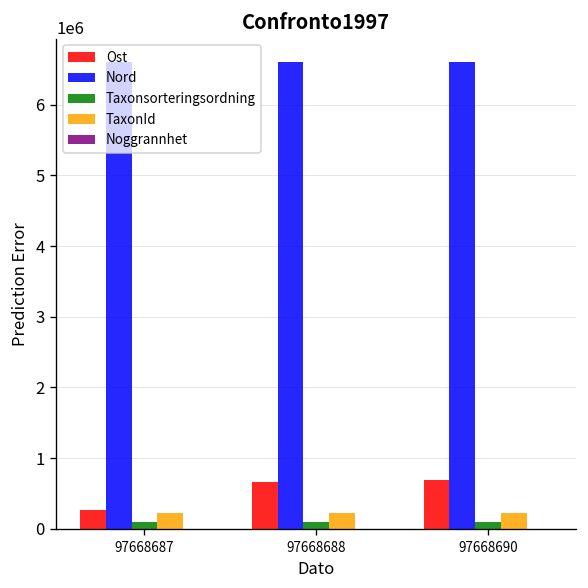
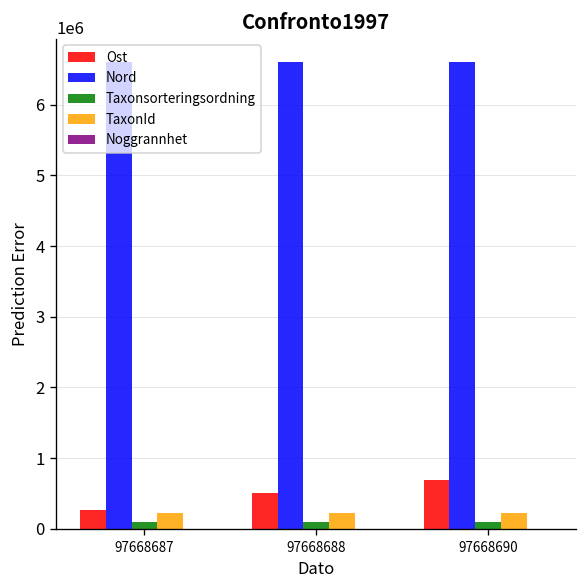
  {
    "Ost": {
      "97668687": 300000,
-     "97668688": 700000,
+     "97668688": 500000,
      "97668690": 700000
    },
    "Nord": {
      "97668688": 6600000,
      "97668690": 6600000
    },
    "Taxonsorteringsordning": {
      "97668687": 100000,
      "97668688": 100000,
      "97668690": 100000
    },
    "TaxonId": {
      "97668687": 200000,
      "97668688": 200000,
      "97668690": 200000
    }
  }
